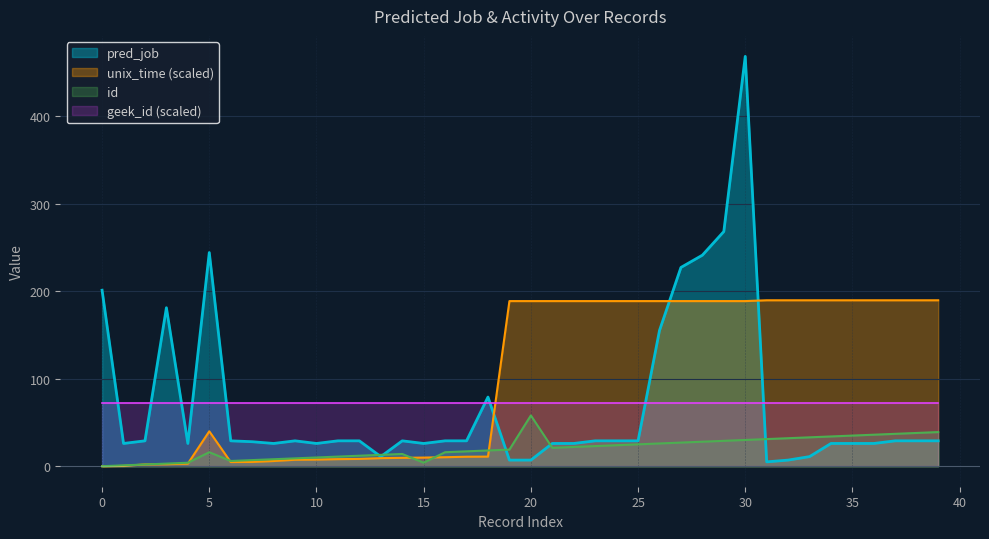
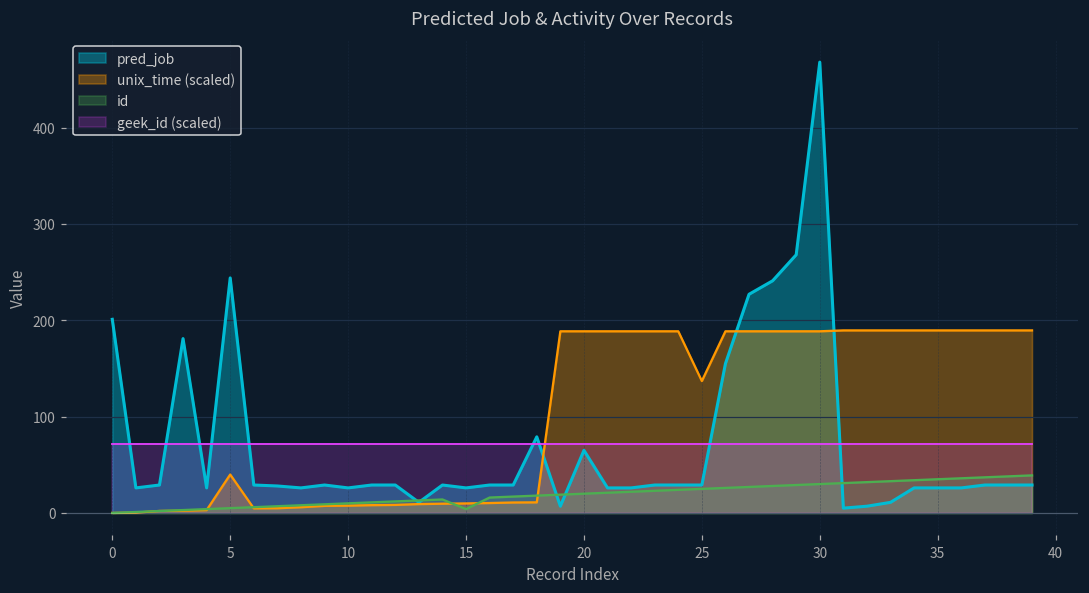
  {
    "pred_job": {
      "0": 200,
      "5": 240,
      "10": 30,
      "15": 30,
-     "20": 10,
+     "20": 70,
      "25": 30,
      "30": 470,
      "35": 30
    },
    "unix_time (scaled)": {
      "5": 40,
      "15": 10,
      "20": 190,
-     "25": 190,
+     "25": 140,
      "30": 190,
      "35": 190
    },
    "id": {
-     "5": 20,
+     "5": 10,
      "15": 0,
-     "20": 60,
+     "20": 20,
      "25": 30,
      "30": 30,
      "35": 40
    },
    "geek_id (scaled)": {
      "0": 70,
      "5": 70,
      "10": 70,
      "15": 70,
      "20": 70,
      "25": 70,
      "30": 70,
      "35": 70
    }
  }
